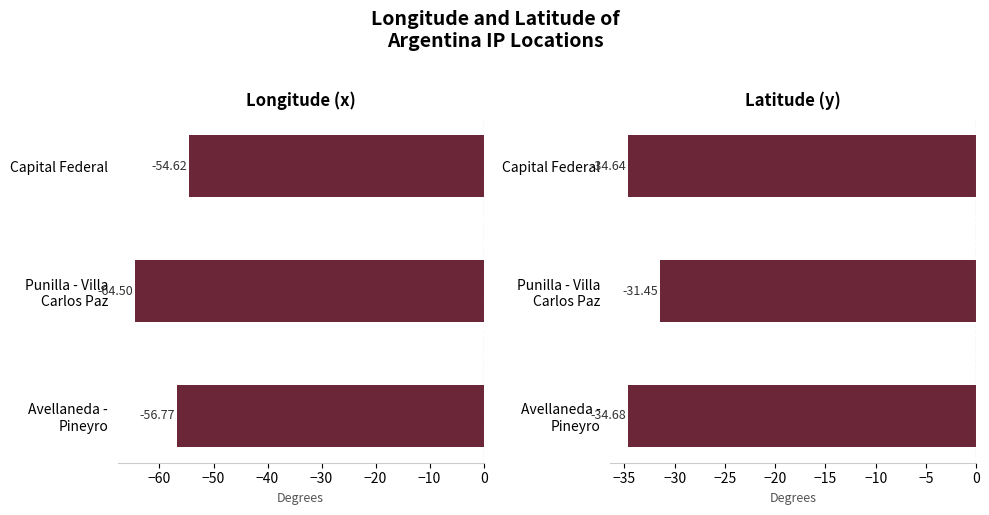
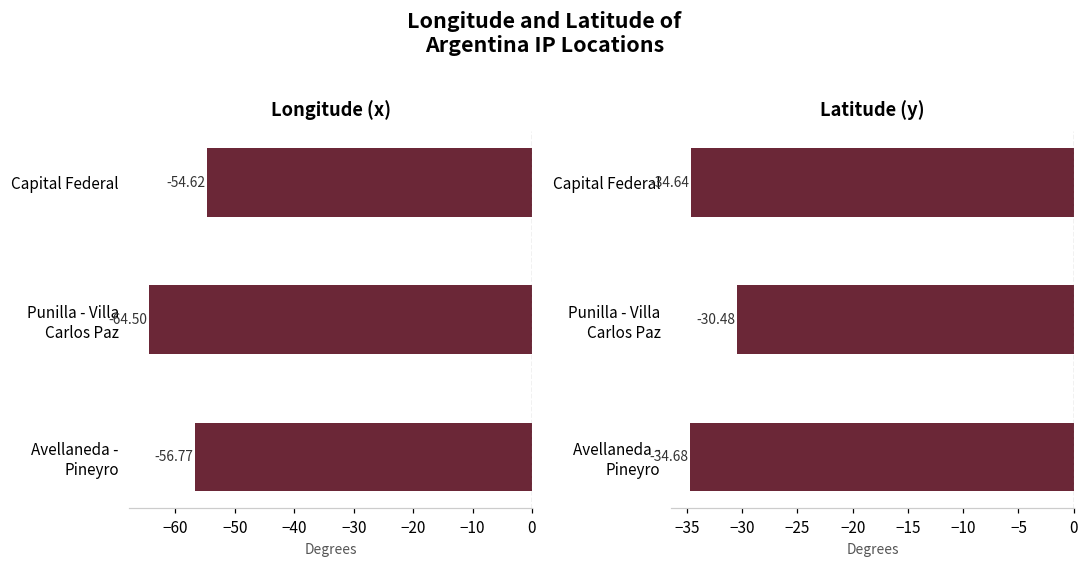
  {
    "Longitude (x)": {
      "Capital Federal": -54.62,
      "Punilla - Villa Carlos Paz": -64.50,
      "Avellaneda - Pineyro": -56.77
    },
    "Latitude (y)": {
      "Capital Federal": -34.64,
-     "Punilla - Villa Carlos Paz": -31.45,
+     "Punilla - Villa Carlos Paz": -30.48,
      "Avellaneda - Pineyro": -34.68
    }
  }
